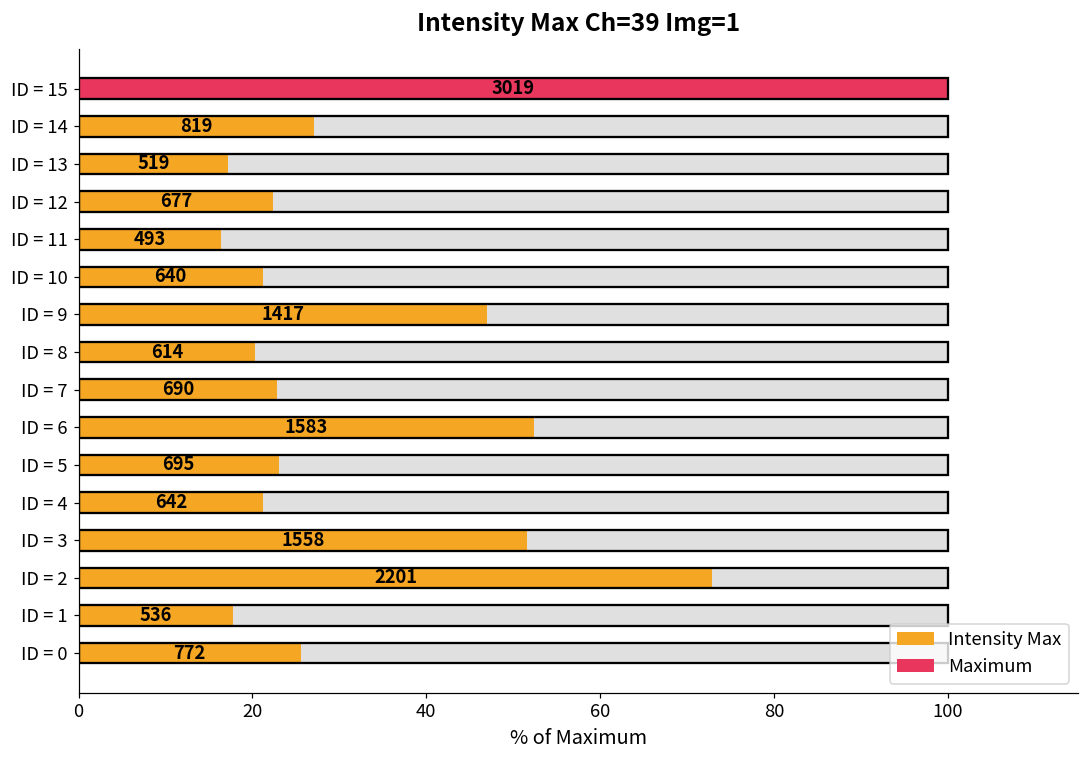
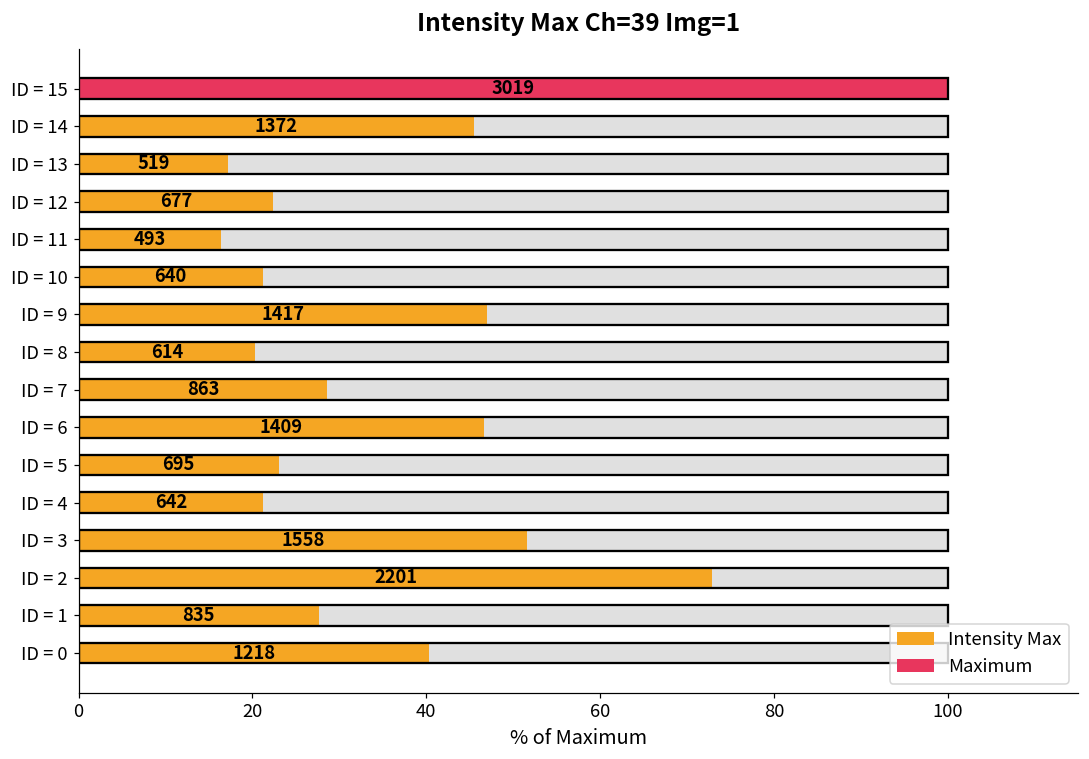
  {
    "Intensity Max": {
-     "ID = 14": 819,
-     "ID = 7": 690,
-     "ID = 6": 1583,
-     "ID = 1": 536,
-     "ID = 0": 772
+     "ID = 14": 1372,
+     "ID = 7": 863,
+     "ID = 6": 1409,
+     "ID = 1": 835,
+     "ID = 0": 1218
    }
  }
